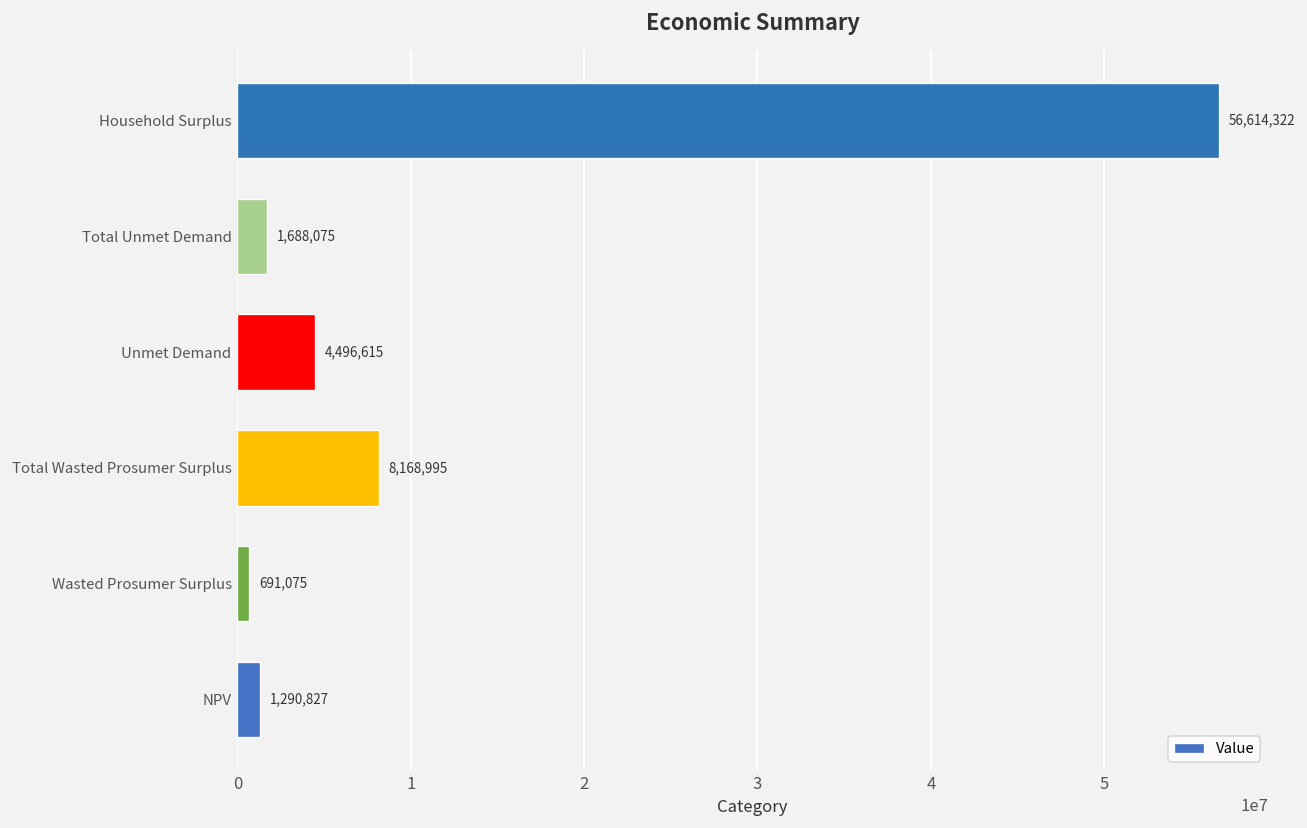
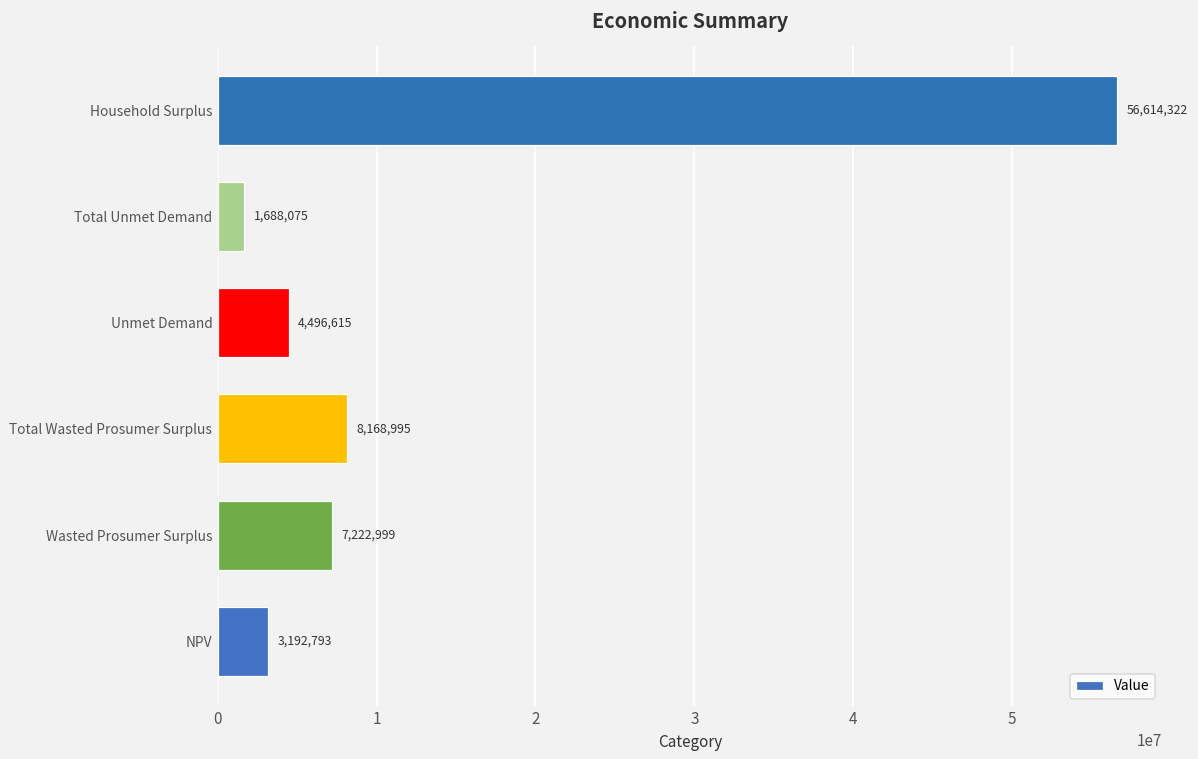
  {
    "Household Surplus": "56,614,322",
    "Total Unmet Demand": "1,688,075",
    "Unmet Demand": "4,496,615",
    "Total Wasted Prosumer Surplus": "8,168,995",
-   "Wasted Prosumer Surplus": "691,075",
-   "NPV": "1,290,827"
+   "Wasted Prosumer Surplus": "7,222,999",
+   "NPV": "3,192,793"
  }
